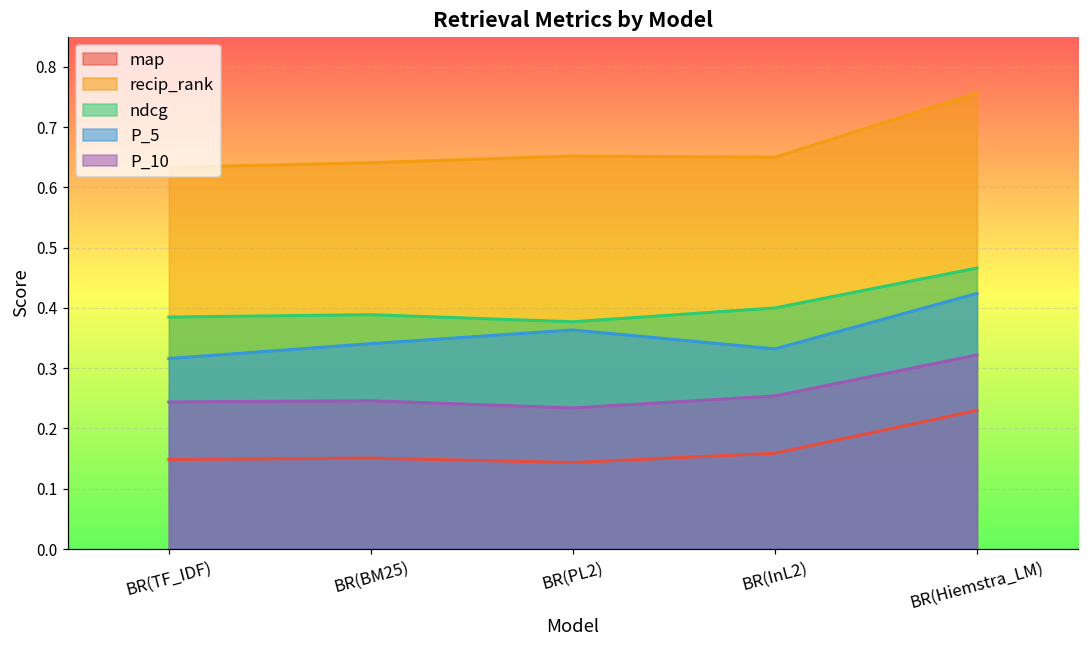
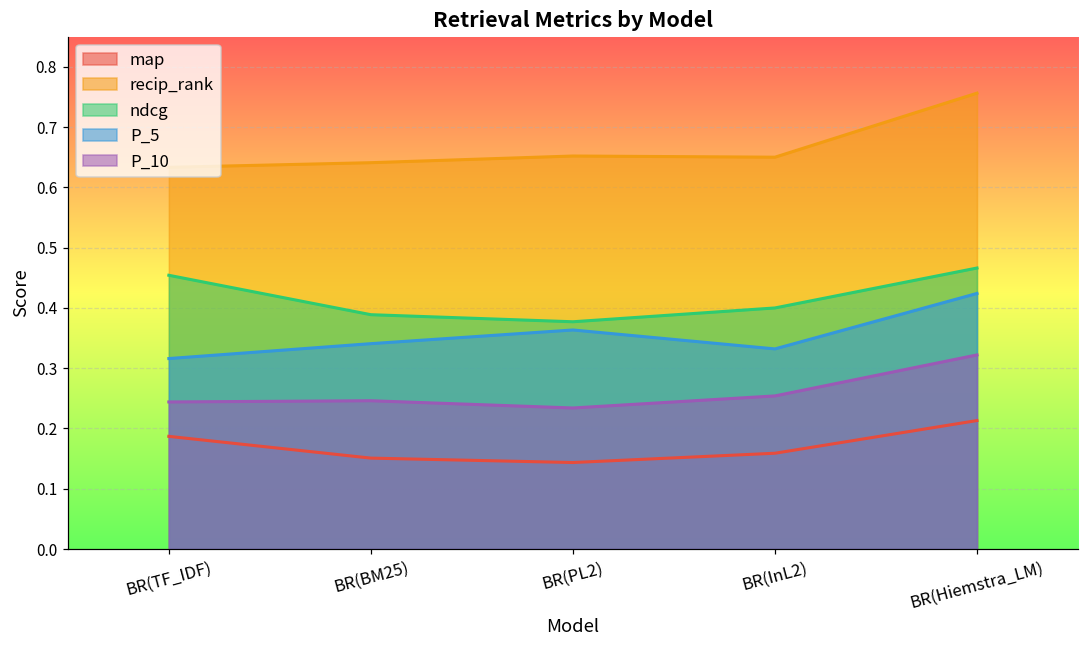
  {
    "map": {
-     "BR(TF_IDF)": 0.15,
+     "BR(TF_IDF)": 0.19,
      "BR(BM25)": 0.15,
      "BR(PL2)": 0.14,
      "BR(InL2)": 0.16,
-     "BR(Hiemstra_LM)": 0.23
+     "BR(Hiemstra_LM)": 0.21
    },
    "recip_rank": {
      "BR(BM25)": 0.64,
      "BR(PL2)": 0.65,
      "BR(InL2)": 0.65,
      "BR(Hiemstra_LM)": 0.76
    },
    "ndcg": {
-     "BR(TF_IDF)": 0.38,
+     "BR(TF_IDF)": 0.45,
      "BR(BM25)": 0.39,
      "BR(PL2)": 0.38,
      "BR(InL2)": 0.40,
      "BR(Hiemstra_LM)": 0.47
    },
    "P_5": {
      "BR(TF_IDF)": 0.32,
      "BR(BM25)": 0.34,
      "BR(PL2)": 0.36,
      "BR(InL2)": 0.33,
      "BR(Hiemstra_LM)": 0.42
    },
    "P_10": {
      "BR(TF_IDF)": 0.24,
      "BR(BM25)": 0.25,
      "BR(PL2)": 0.23,
      "BR(InL2)": 0.25,
      "BR(Hiemstra_LM)": 0.32
    }
  }
